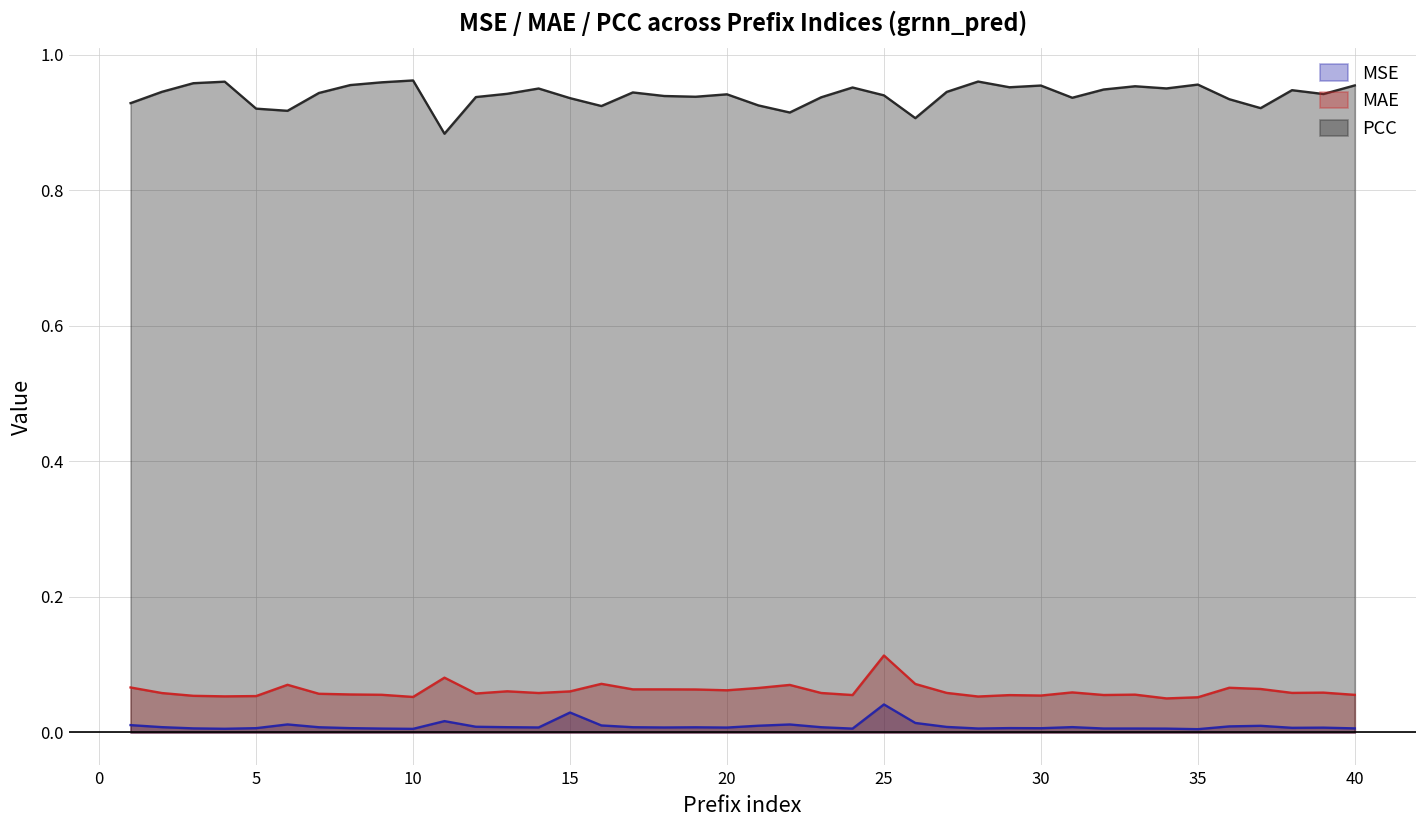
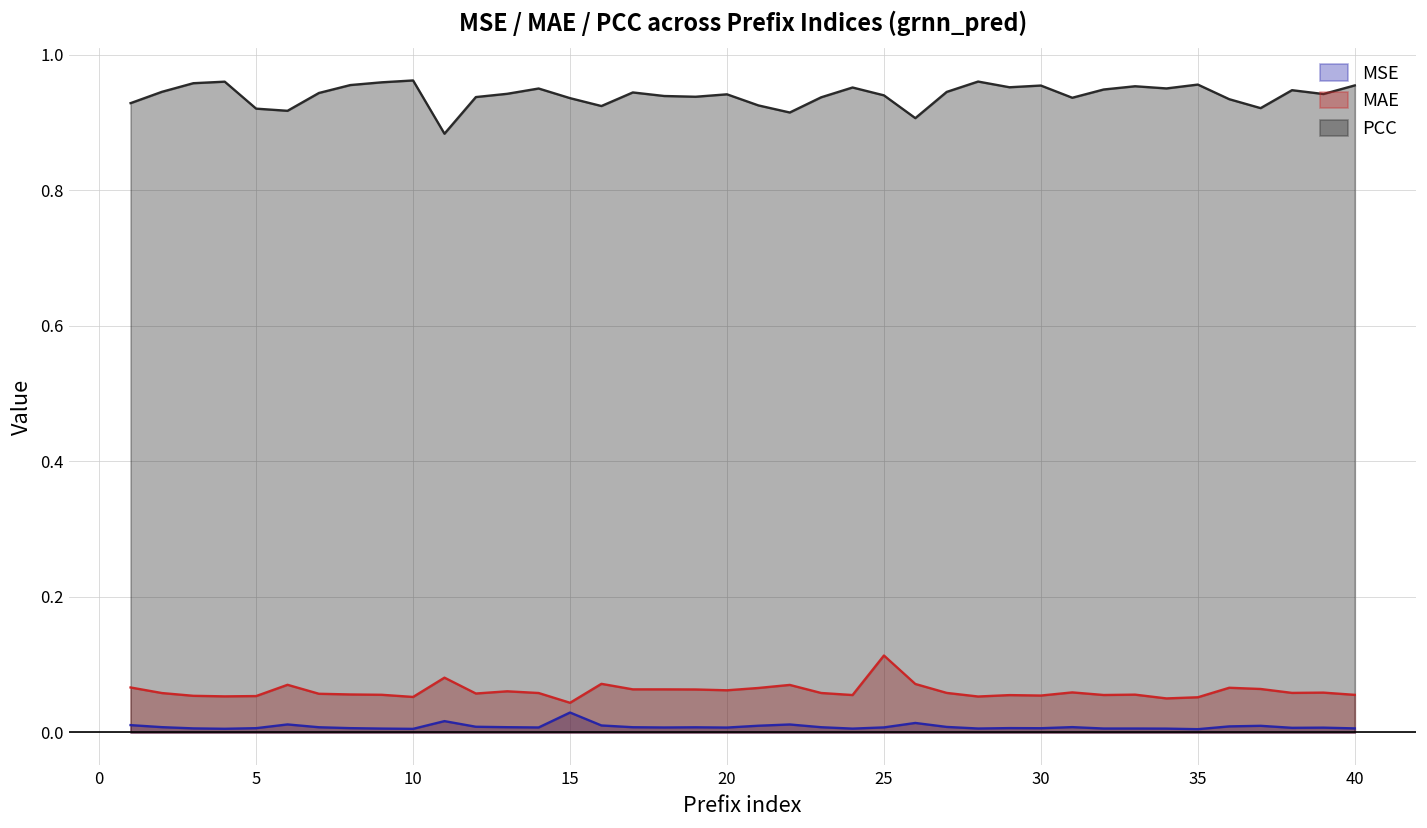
  {
    "MSE": {
      "5": 0.01,
      "10": 0.01,
      "15": 0.03,
      "20": 0.01,
-     "25": 0.04,
+     "25": 0.01,
      "30": 0.01,
      "35": 0.00,
      "40": 0.01
    },
    "MAE": {
      "5": 0.05,
      "10": 0.05,
-     "15": 0.06,
+     "15": 0.04,
      "20": 0.06,
      "25": 0.11,
      "30": 0.05,
      "35": 0.05,
      "40": 0.06
    },
    "PCC": {
      "5": 0.92,
      "10": 0.96,
      "15": 0.94,
      "20": 0.94,
      "25": 0.94,
      "30": 0.95,
      "35": 0.96,
      "40": 0.96
    }
  }
